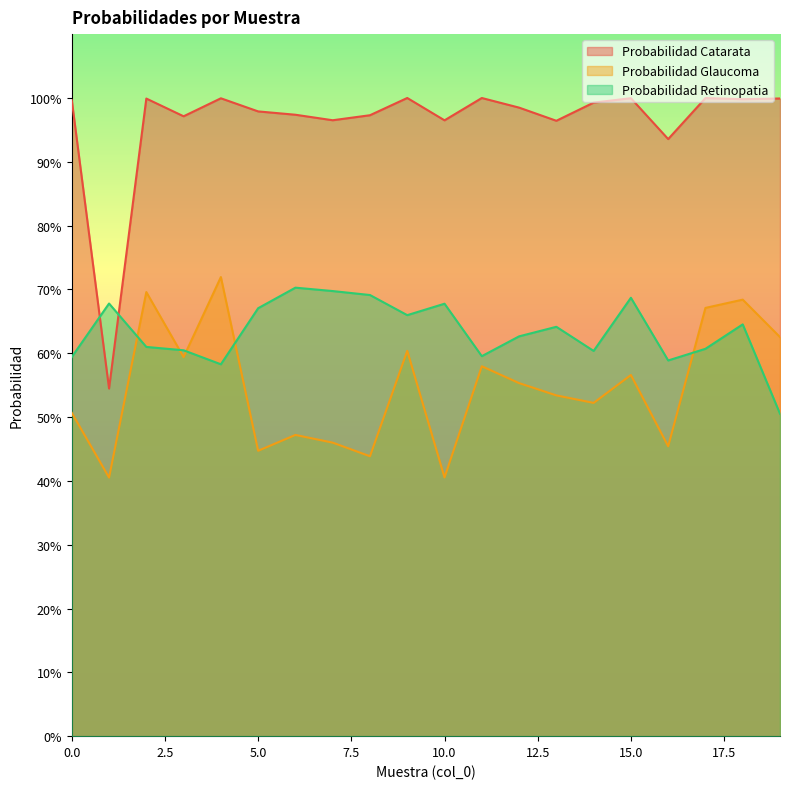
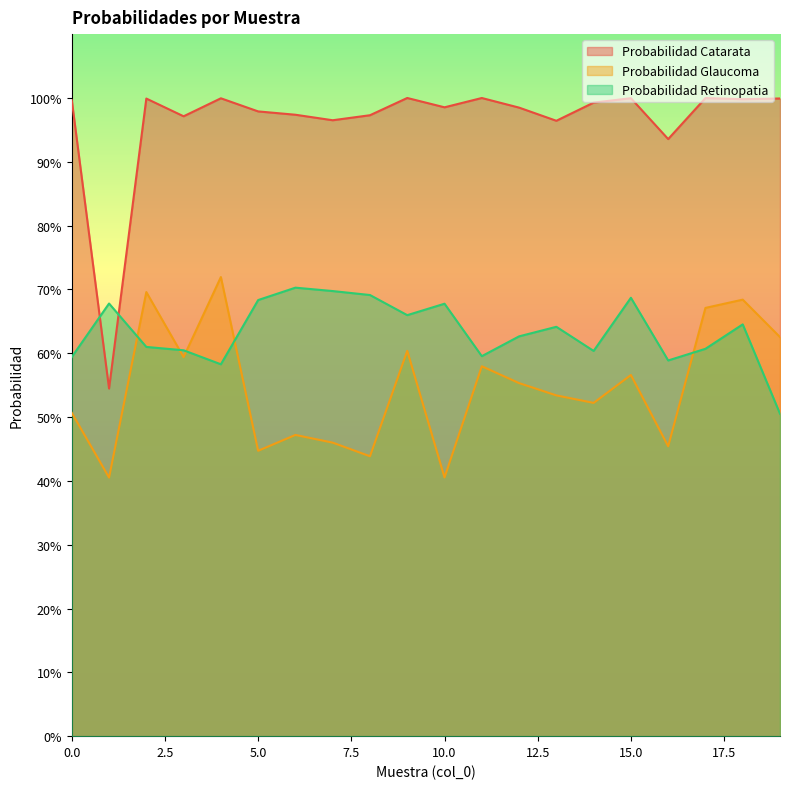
  {
    "Probabilidad Catarata": {
      "0.0": "100%",
      "5.0": "98%",
-     "10.0": "96%"
+     "10.0": "99%"
    },
    "Probabilidad Glaucoma": {
      "0.0": "51%",
      "5.0": "45%",
      "10.0": "41%",
      "15.0": "57%"
    },
    "Probabilidad Retinopatia": {
      "0.0": "59%",
-     "5.0": "67%",
+     "5.0": "68%",
      "10.0": "68%",
      "15.0": "69%"
    }
  }
